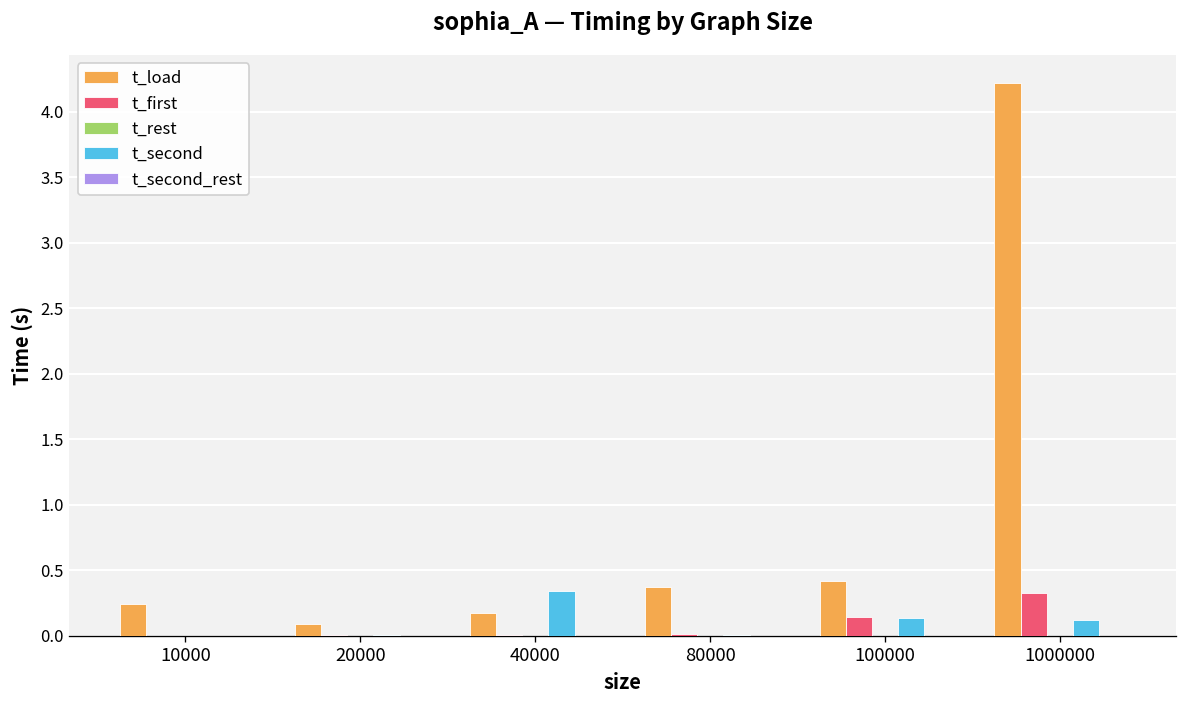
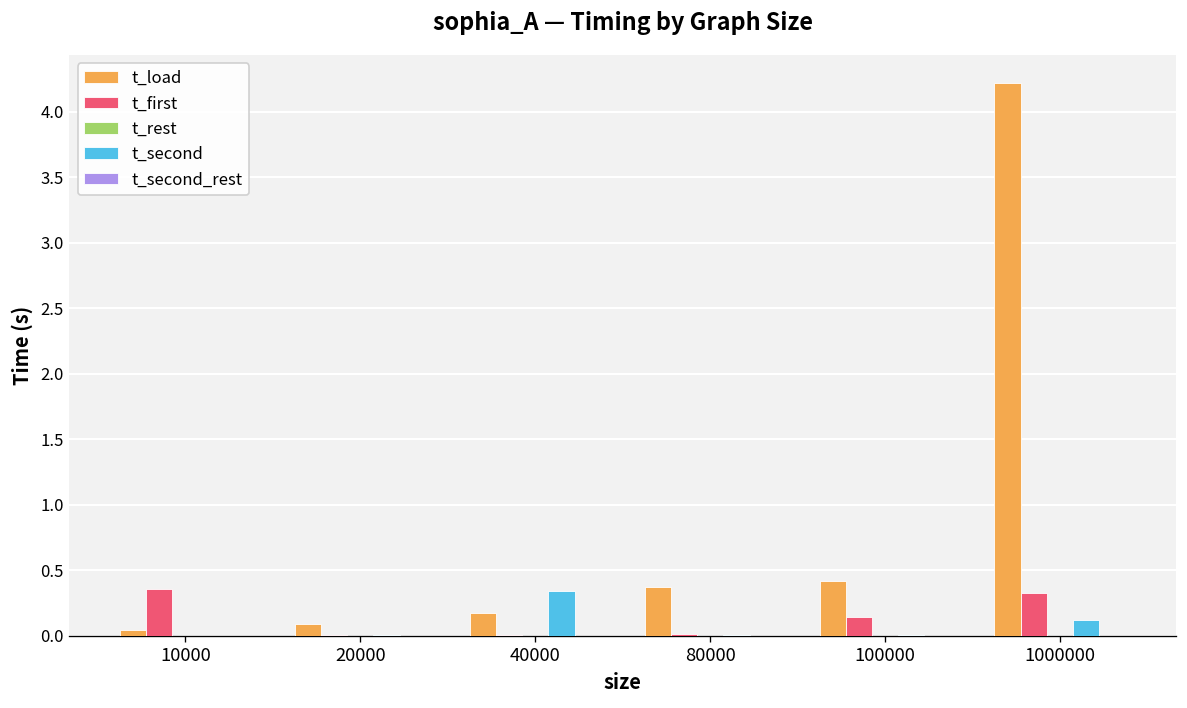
  {
    "t_load": {
-     "10000": 0.24,
+     "10000": 0.04,
      "20000": 0.09,
      "40000": 0.17,
      "80000": 0.37,
      "100000": 0.42,
      "1000000": 4.22
    },
    "t_first": {
-     "10000": 0.00,
+     "10000": 0.35,
      "100000": 0.14,
      "1000000": 0.33
    },
    "t_second": {
      "40000": 0.34,
-     "100000": 0.13,
+     "100000": 0.01,
      "1000000": 0.12
    }
  }
